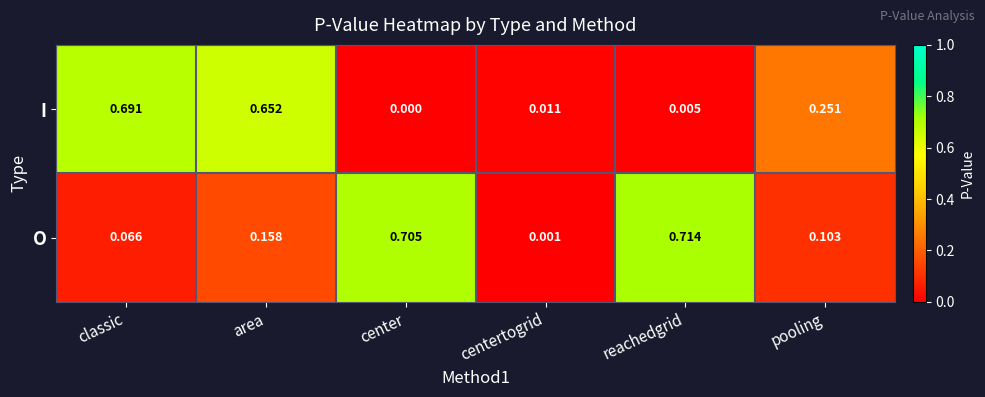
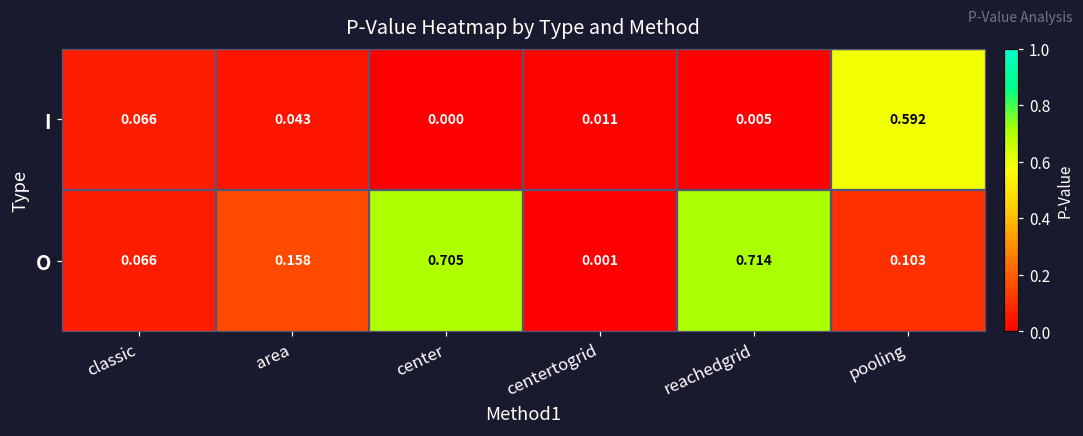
  {
    "I": {
-     "classic": 0.691,
-     "area": 0.652,
+     "classic": 0.066,
+     "area": 0.043,
      "center": 0.000,
      "centertogrid": 0.011,
      "reachedgrid": 0.005,
-     "pooling": 0.251
+     "pooling": 0.592
    },
    "O": {
      "classic": 0.066,
      "area": 0.158,
      "center": 0.705,
      "centertogrid": 0.001,
      "reachedgrid": 0.714,
      "pooling": 0.103
    }
  }
